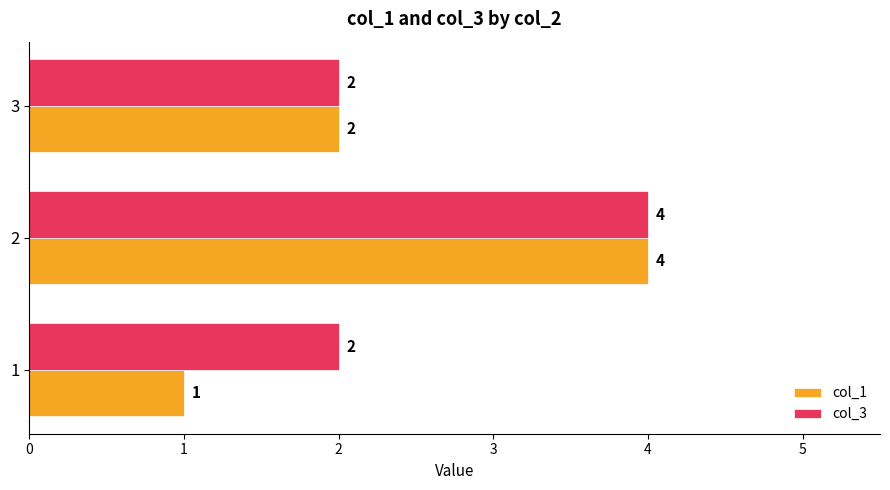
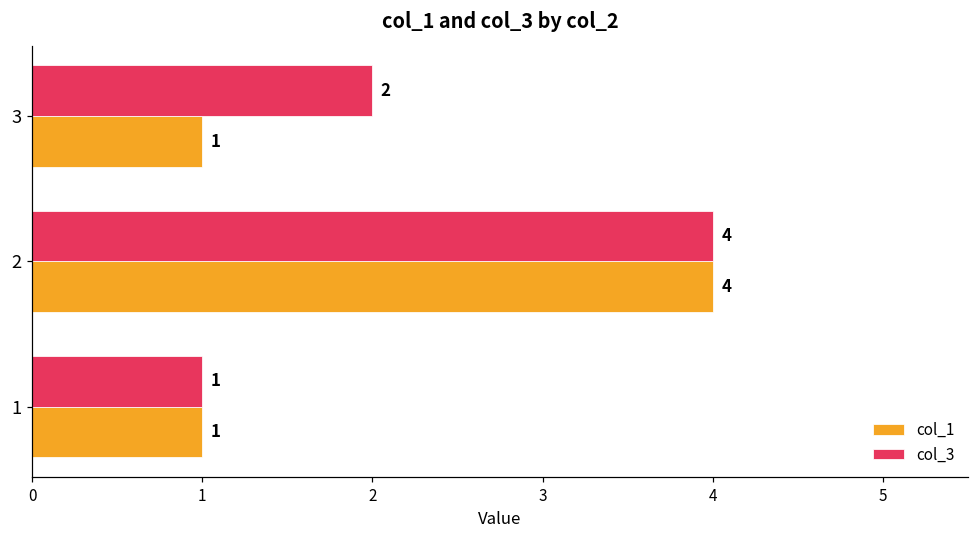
  {
    "col_1": {
-     "3": 2,
+     "3": 1,
      "2": 4,
      "1": 1
    },
    "col_3": {
      "3": 2,
      "2": 4,
-     "1": 2
+     "1": 1
    }
  }
